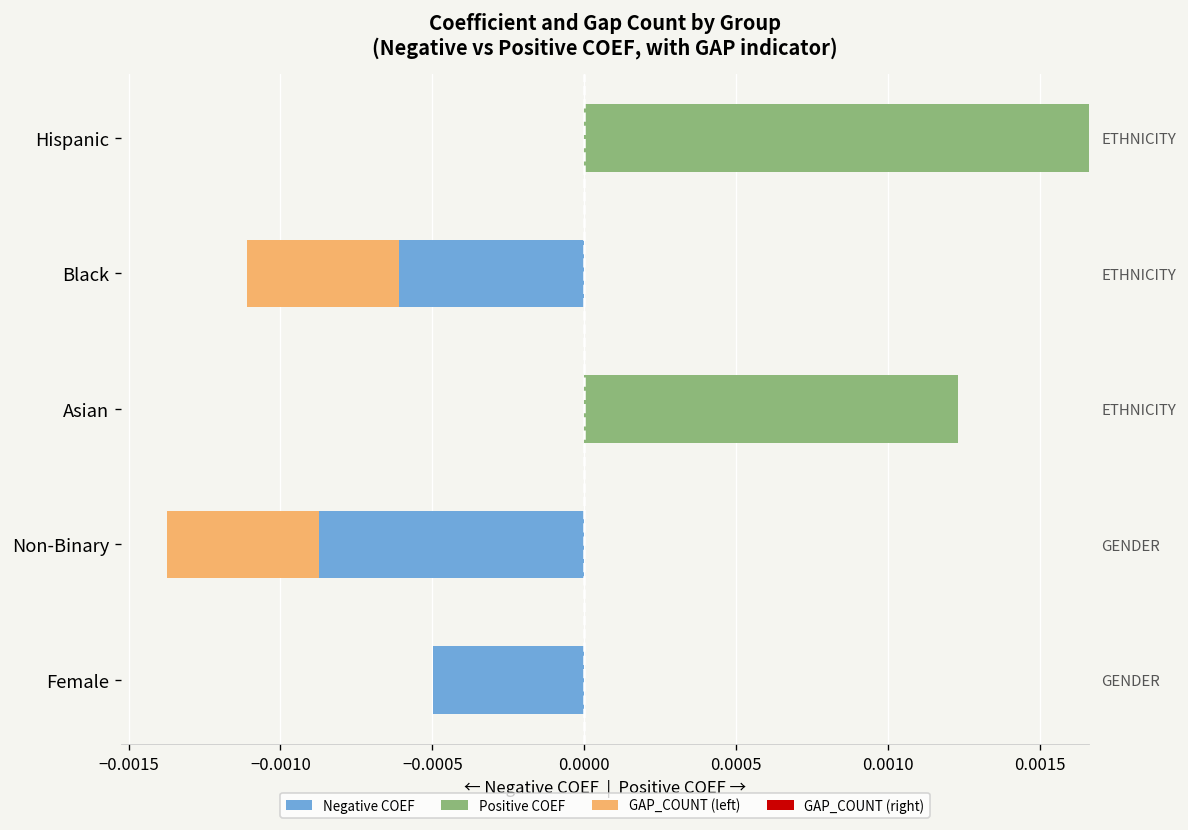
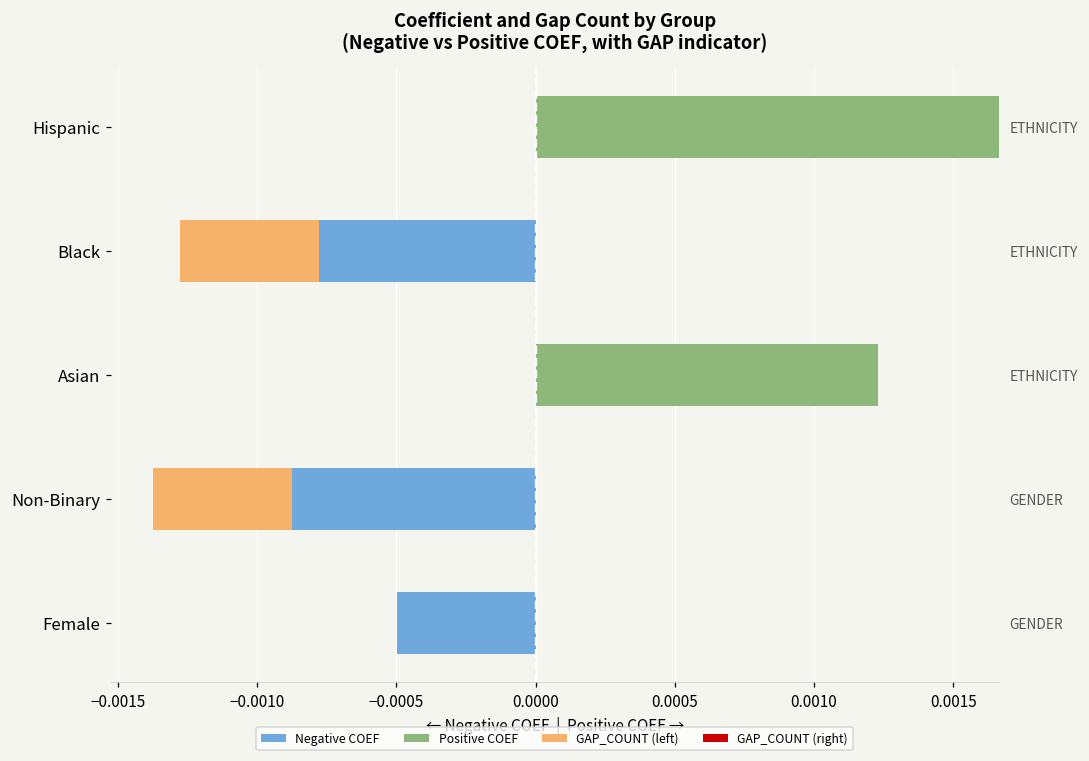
  {
    "Negative COEF": {
      "Hispanic": 0.00000,
-     "Black": -0.00061,
+     "Black": -0.00078,
      "Asian": 0.00000,
      "Non-Binary": -0.00087,
      "Female": -0.00050
    },
    "GAP_COUNT (right)": {
      "Hispanic": 0.00166,
      "Black": 0.00000,
      "Asian": 0.00123,
      "Non-Binary": 0.00000,
      "Female": 0.00000
    },
    "GAP_COUNT (left)": {
      "Hispanic": 0.00000,
      "Black": -0.00050,
      "Asian": 0.00000,
      "Non-Binary": -0.00050,
      "Female": 0.00000
    }
  }
